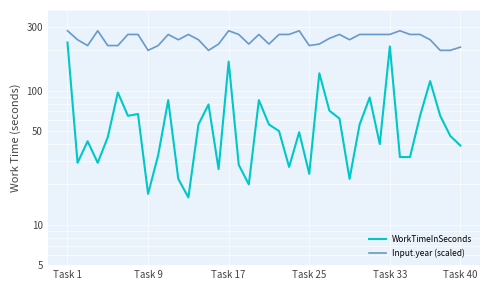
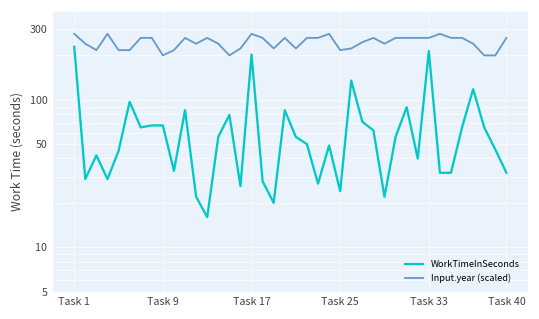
  {
    "WorkTimeInSeconds": {
      "Task 1": 230,
-     "Task 9": 17,
-     "Task 17": 170,
+     "Task 9": 70,
+     "Task 17": 200,
      "Task 25": 24,
      "Task 33": 210,
-     "Task 40": 39
+     "Task 40": 32
    },
    "Input.year (scaled)": {
      "Task 1": 280,
      "Task 9": 200,
      "Task 17": 280,
      "Task 25": 220,
      "Task 33": 260,
-     "Task 40": 210
+     "Task 40": 260
    }
  }
